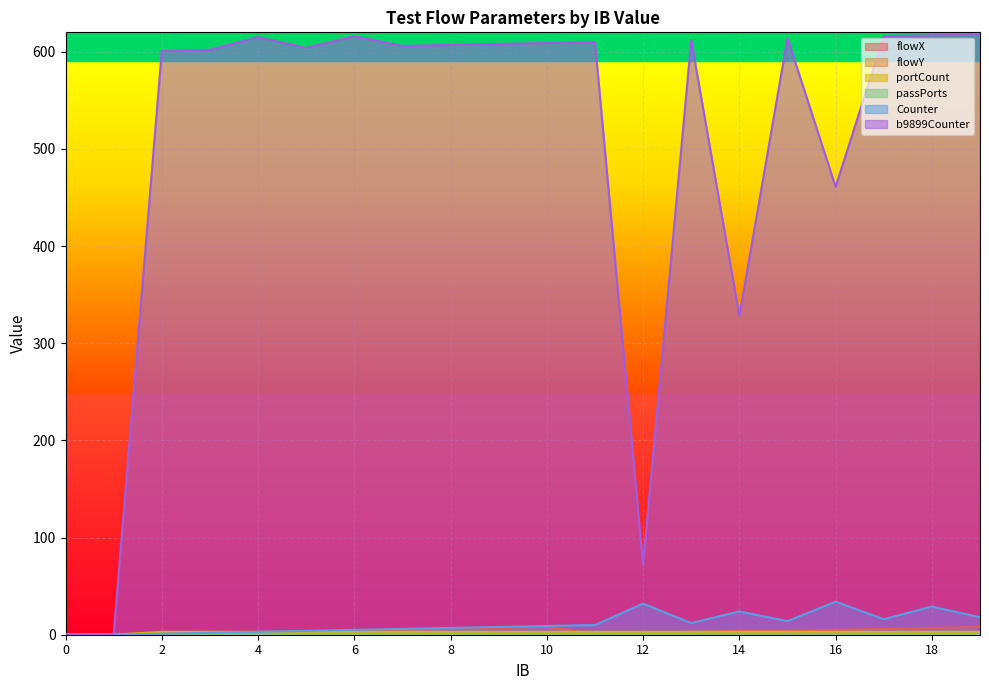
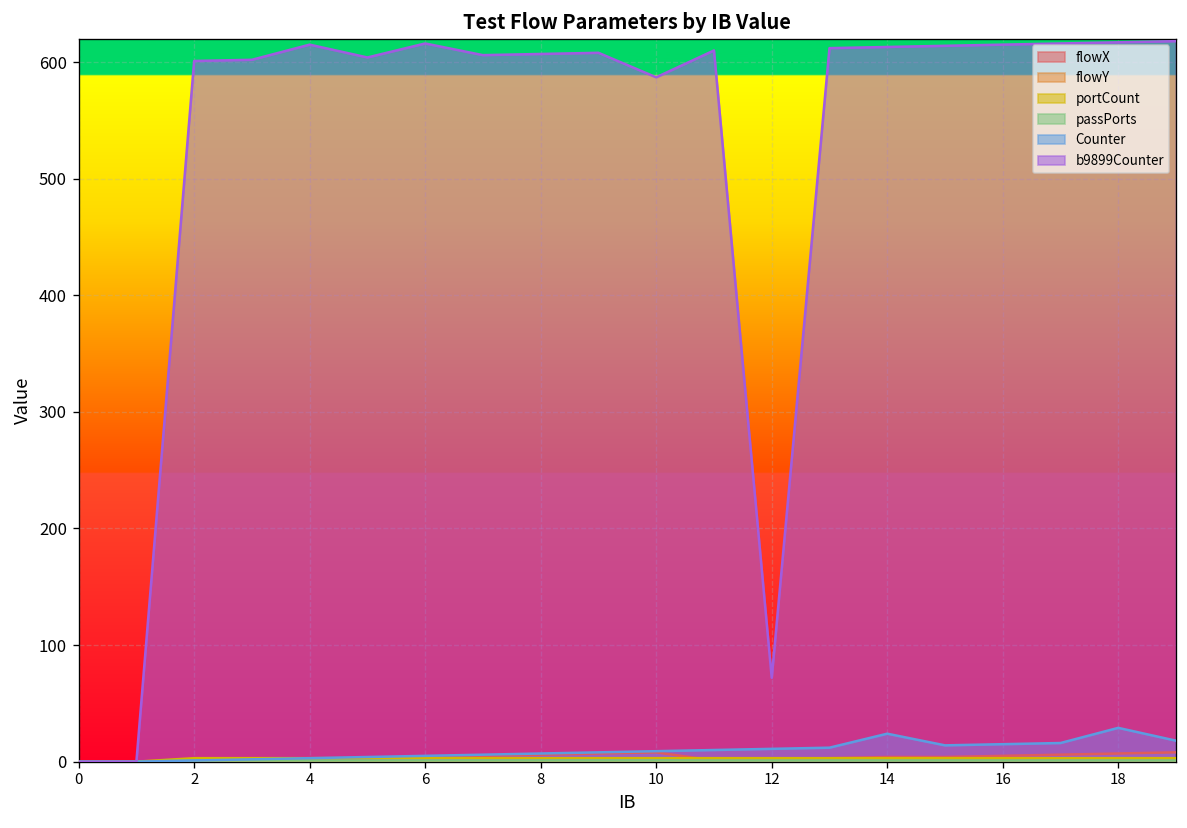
  {
    "Counter": {
-     "12": 30,
+     "12": 10,
      "14": 20,
-     "16": 30,
+     "16": 20,
      "18": 30
    },
    "b9899Counter": {
      "2": 600,
      "4": 620,
      "6": 620,
      "8": 610,
-     "10": 610,
+     "10": 590,
      "12": 70,
-     "14": 330,
-     "16": 460,
+     "14": 610,
+     "16": 620,
      "18": 620
    }
  }
